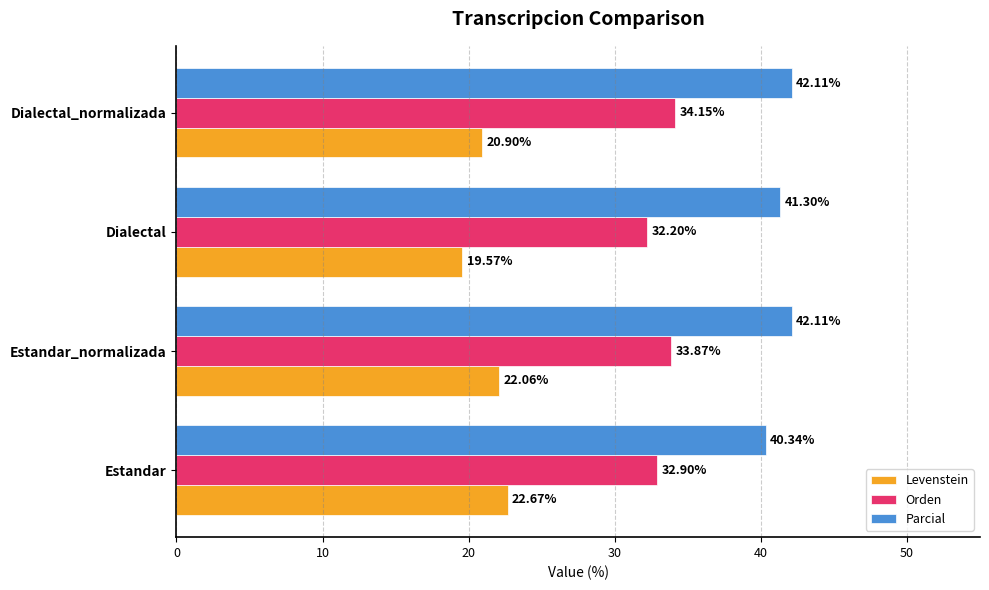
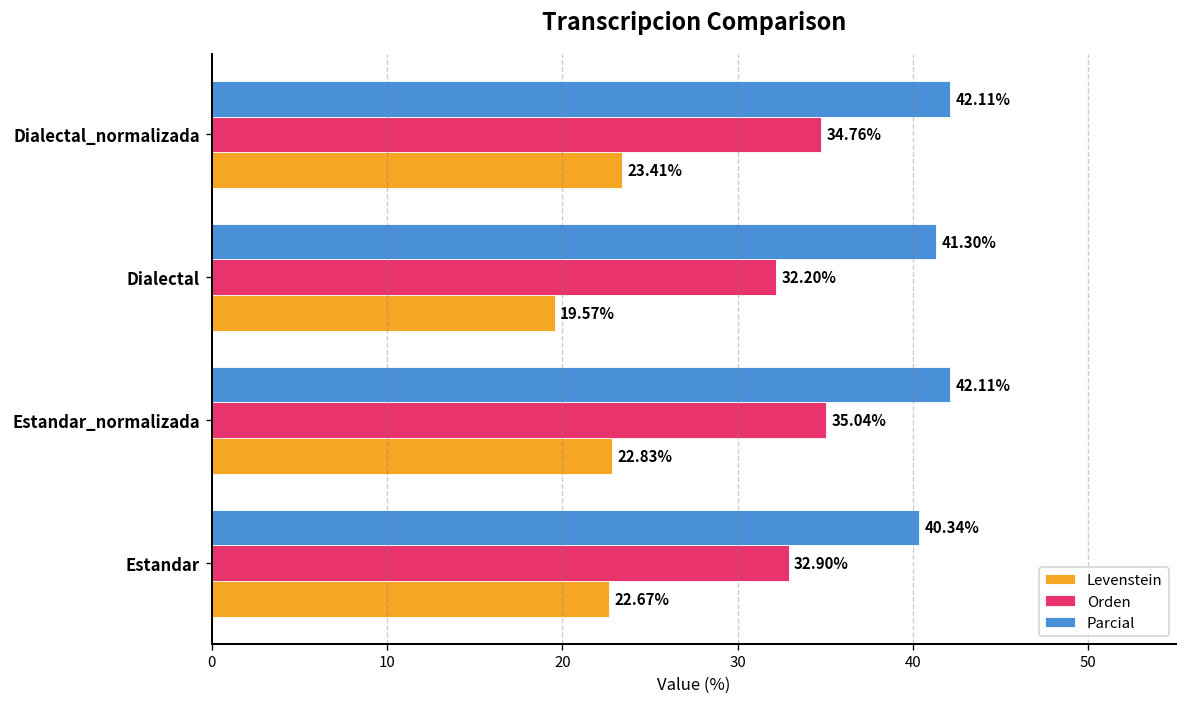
  {
    "Levenstein": {
-     "Dialectal_normalizada": "20.90%",
+     "Dialectal_normalizada": "23.41%",
      "Dialectal": "19.57%",
-     "Estandar_normalizada": "22.06%",
+     "Estandar_normalizada": "22.83%",
      "Estandar": "22.67%"
    },
    "Orden": {
-     "Dialectal_normalizada": "34.15%",
+     "Dialectal_normalizada": "34.76%",
      "Dialectal": "32.20%",
-     "Estandar_normalizada": "33.87%",
+     "Estandar_normalizada": "35.04%",
      "Estandar": "32.90%"
    },
    "Parcial": {
      "Dialectal_normalizada": "42.11%",
      "Dialectal": "41.30%",
      "Estandar_normalizada": "42.11%",
      "Estandar": "40.34%"
    }
  }
